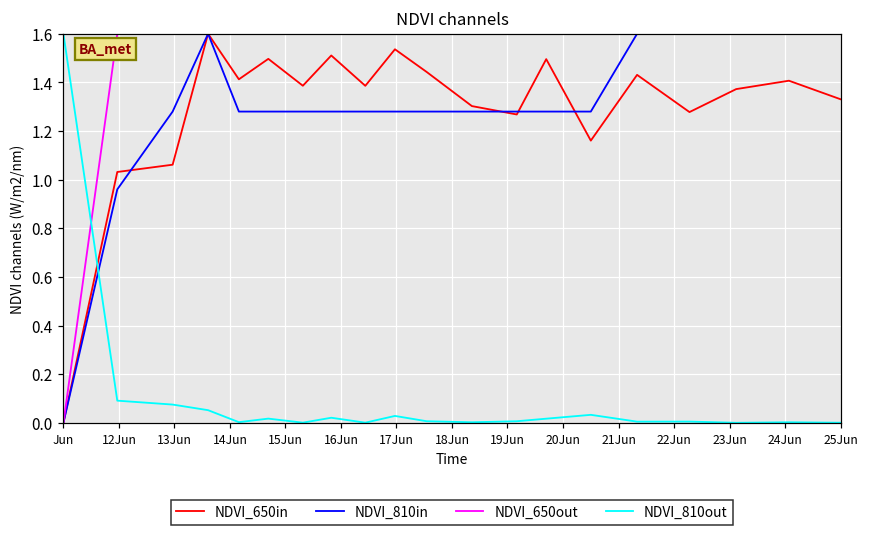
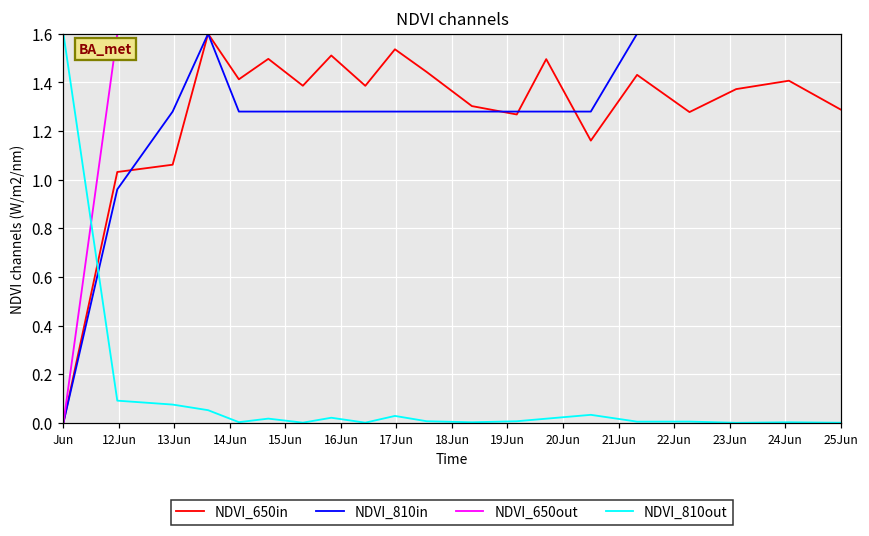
  {
    "NDVI_650in": {
-     "25Jun": 1.33
+     "25Jun": 1.29
    },
    "NDVI_810out": {
      "Jun": 1.60,
      "25Jun": 0.00
    }
  }
